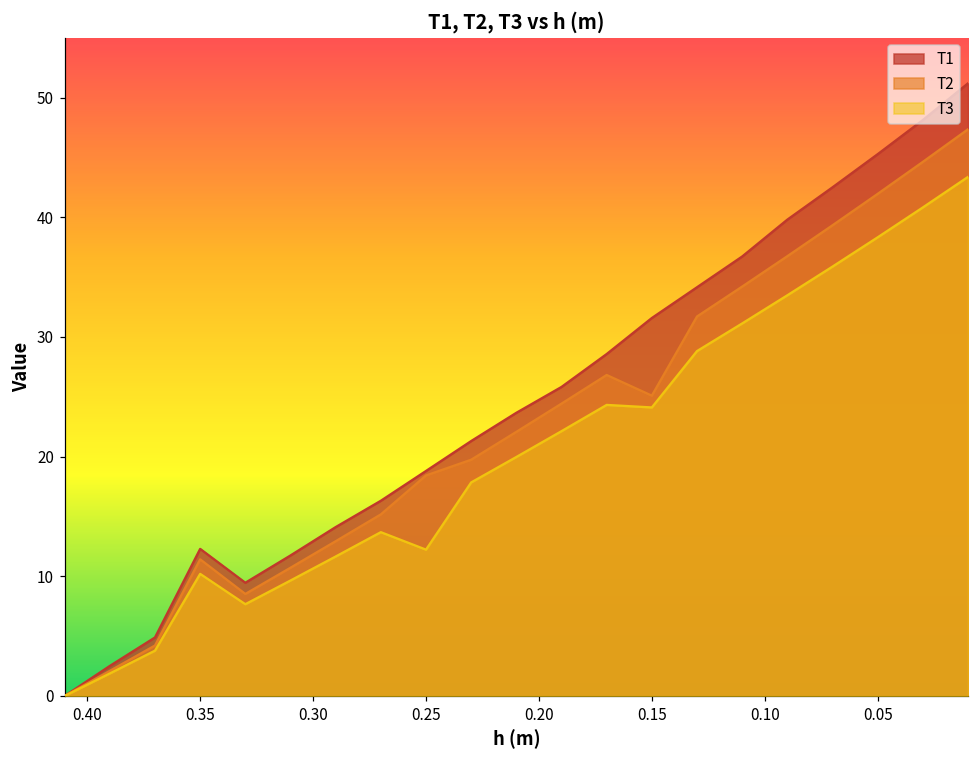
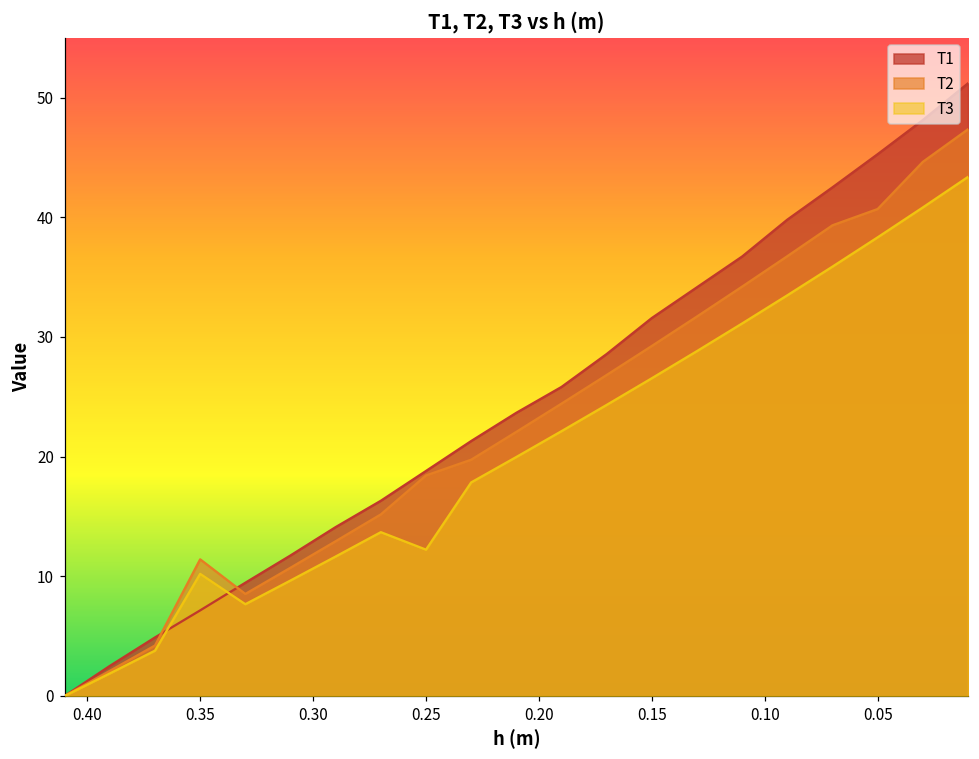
  {
    "T1": {
-     "0.35": 12.3,
+     "0.35": 7.2,
      "0.25": 18.8,
      "0.15": 31.6,
      "0.05": 45.3
    },
    "T2": {
      "0.35": 11.4,
      "0.25": 18.4,
-     "0.15": 25.1,
-     "0.05": 42.0
+     "0.15": 29.2,
+     "0.05": 40.7
    },
    "T3": {
      "0.35": 10.2,
      "0.25": 12.2,
-     "0.15": 24.1,
+     "0.15": 26.5,
      "0.05": 38.3
    }
  }
